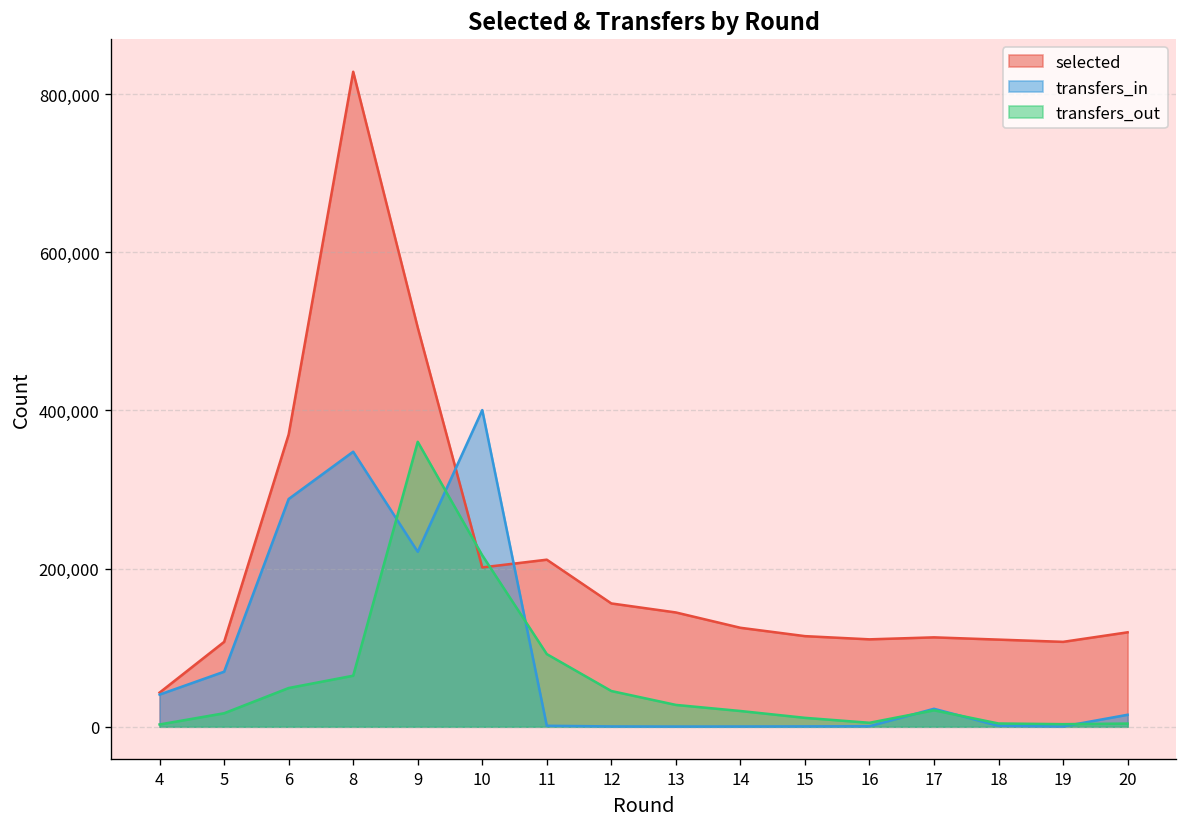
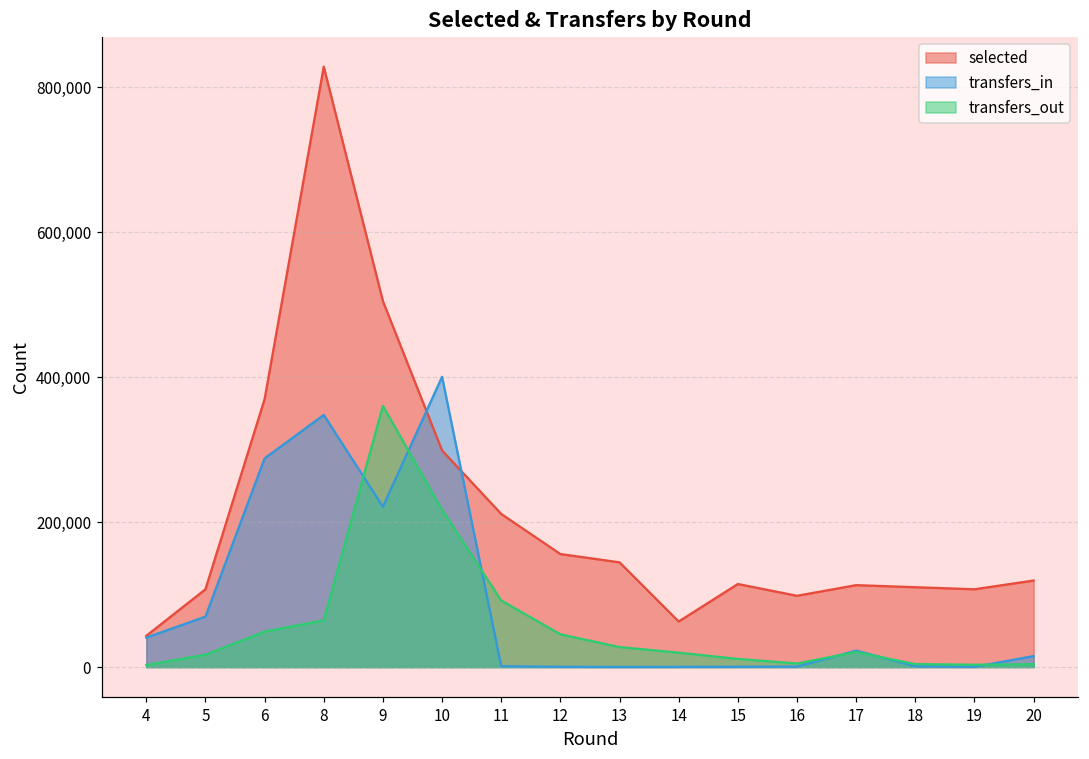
  {
    "selected": {
      "5": "110,000",
      "6": "370,000",
      "8": "830,000",
      "9": "500,000",
-     "10": "200,000",
+     "10": "300,000",
      "11": "210,000",
      "12": "160,000",
      "13": "140,000",
-     "14": "130,000",
+     "14": "60,000",
      "15": "110,000",
-     "16": "110,000",
+     "16": "100,000",
      "17": "110,000",
      "18": "110,000",
      "19": "110,000",
      "20": "120,000"
    },
    "transfers_in": {
      "5": "70,000",
      "6": "290,000",
      "8": "350,000",
      "9": "220,000",
      "10": "400,000",
      "11": "0",
      "12": "0",
      "13": "0",
      "14": "0",
      "15": "0",
      "16": "0",
      "20": "20,000"
    },
    "transfers_out": {
      "4": "0",
      "5": "20,000",
      "6": "50,000",
      "8": "60,000",
      "9": "360,000",
      "10": "220,000",
      "11": "90,000",
      "12": "50,000",
      "13": "30,000",
      "14": "20,000",
      "15": "10,000",
      "16": "0",
      "20": "0"
    }
  }
